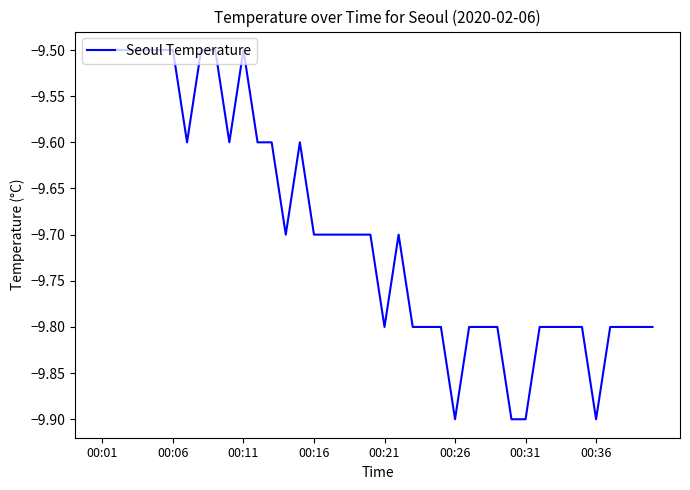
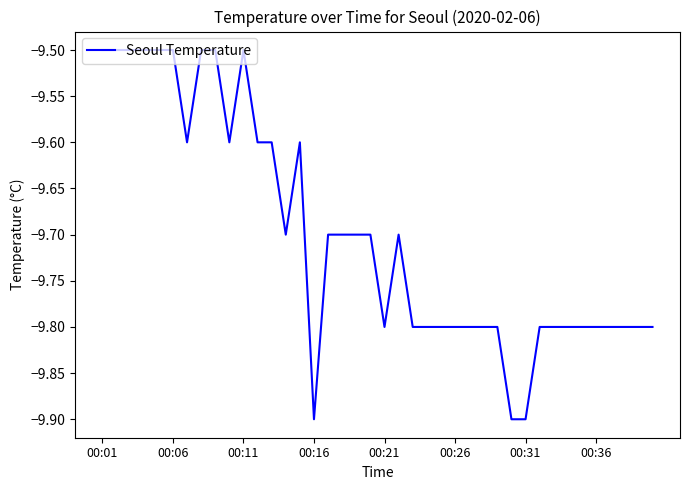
  {
-   "00:16": -9.7,
+   "00:16": -9.9,
    "00:21": -9.8,
-   "00:26": -9.9,
+   "00:26": -9.8,
    "00:31": -9.9,
-   "00:36": -9.9
+   "00:36": -9.8
  }
